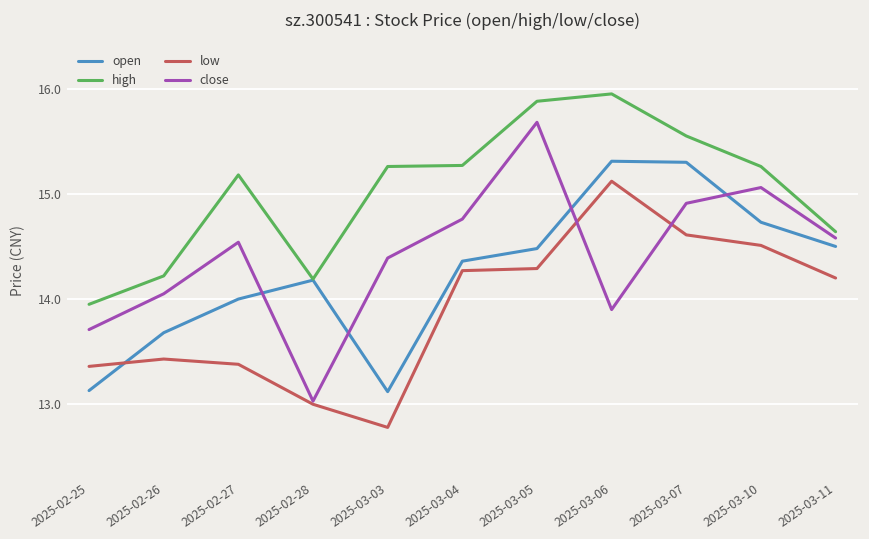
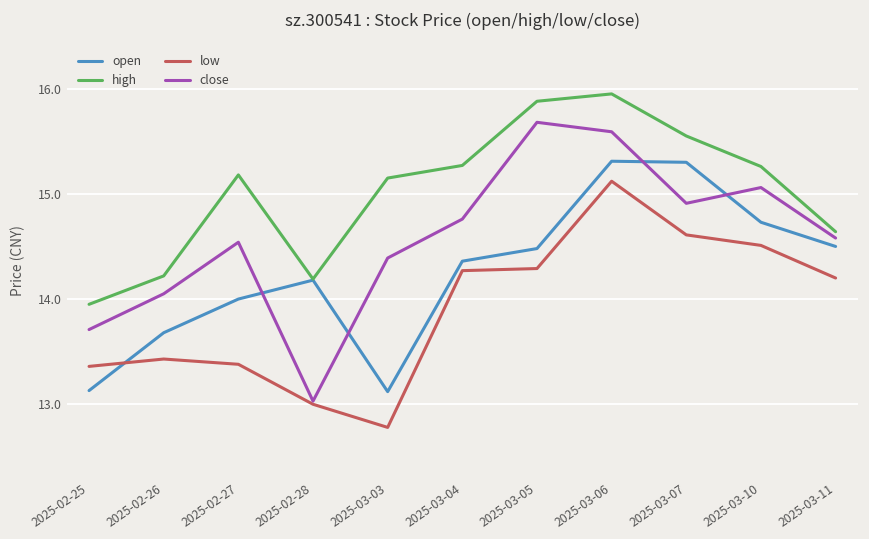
  {
    "open": {
      "2025-02-25": 13.1,
      "2025-02-26": 13.7,
      "2025-02-27": 14.0,
      "2025-03-03": 13.1,
      "2025-03-04": 14.4,
      "2025-03-05": 14.5,
      "2025-03-06": 15.3,
      "2025-03-07": 15.3,
      "2025-03-10": 14.7,
      "2025-03-11": 14.5
    },
    "high": {
      "2025-02-25": 14.0,
      "2025-02-26": 14.2,
      "2025-02-27": 15.2,
-     "2025-03-03": 15.3,
+     "2025-03-03": 15.2,
      "2025-03-04": 15.3,
      "2025-03-05": 15.9,
      "2025-03-06": 16.0,
      "2025-03-07": 15.6,
      "2025-03-10": 15.3,
      "2025-03-11": 14.6
    },
    "low": {
      "2025-02-25": 13.4,
      "2025-02-26": 13.4,
      "2025-02-27": 13.4,
      "2025-02-28": 13.0,
      "2025-03-03": 12.8,
      "2025-03-04": 14.3,
      "2025-03-05": 14.3,
      "2025-03-06": 15.1,
      "2025-03-07": 14.6,
      "2025-03-10": 14.5,
      "2025-03-11": 14.2
    },
    "close": {
      "2025-02-25": 13.7,
      "2025-02-26": 14.1,
      "2025-02-27": 14.5,
      "2025-02-28": 13.0,
      "2025-03-03": 14.4,
      "2025-03-04": 14.8,
      "2025-03-05": 15.7,
-     "2025-03-06": 13.9,
+     "2025-03-06": 15.6,
      "2025-03-07": 14.9,
      "2025-03-10": 15.1,
      "2025-03-11": 14.6
    }
  }
